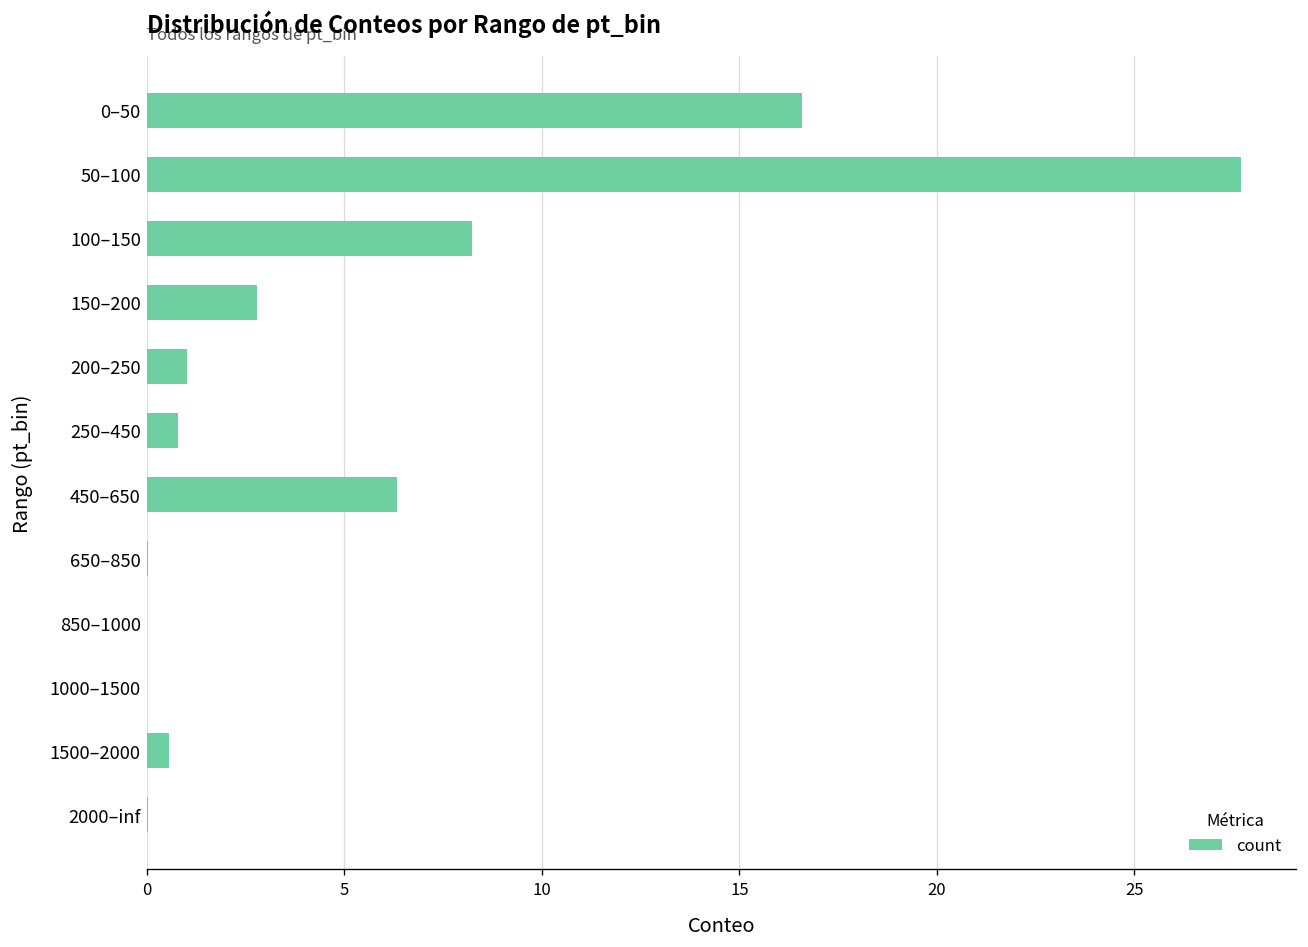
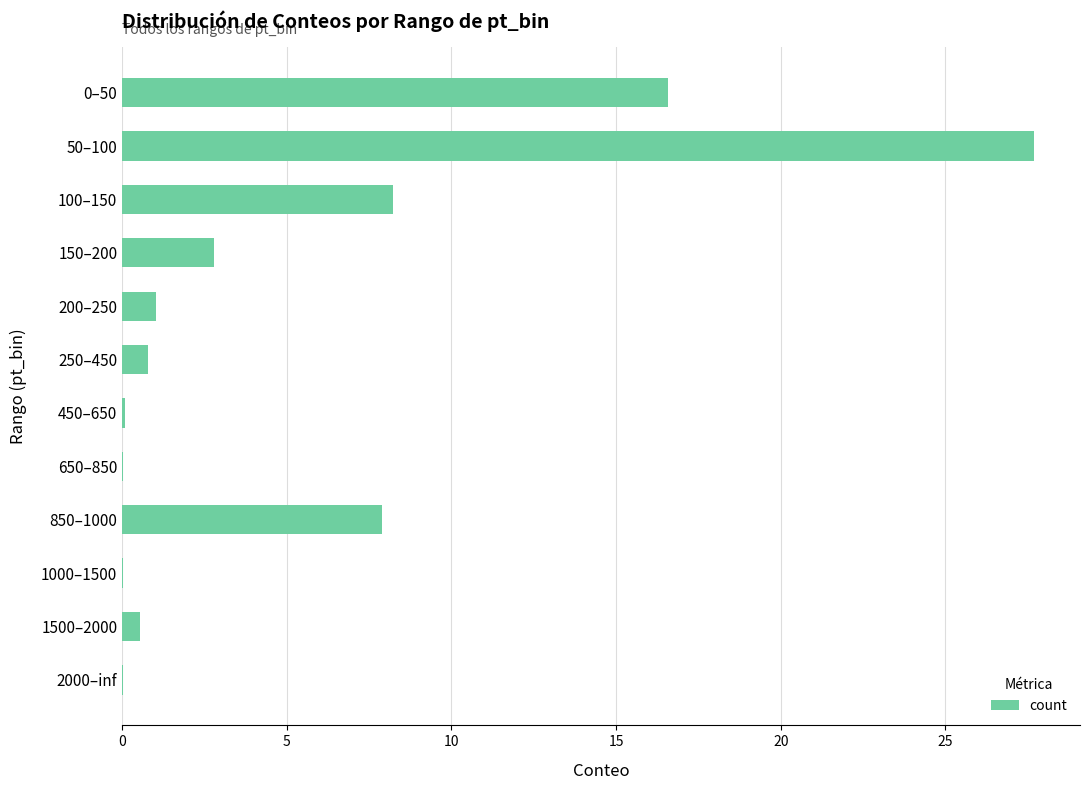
  {
    "0–50": 16.6,
    "50–100": 27.7,
    "100–150": 8.2,
    "150–200": 2.8,
    "200–250": 1.0,
    "250–450": 0.8,
-   "450–650": 6.3,
-   "850–1000": 0.0,
+   "450–650": 0.1,
+   "850–1000": 7.9,
    "1500–2000": 0.6
  }
